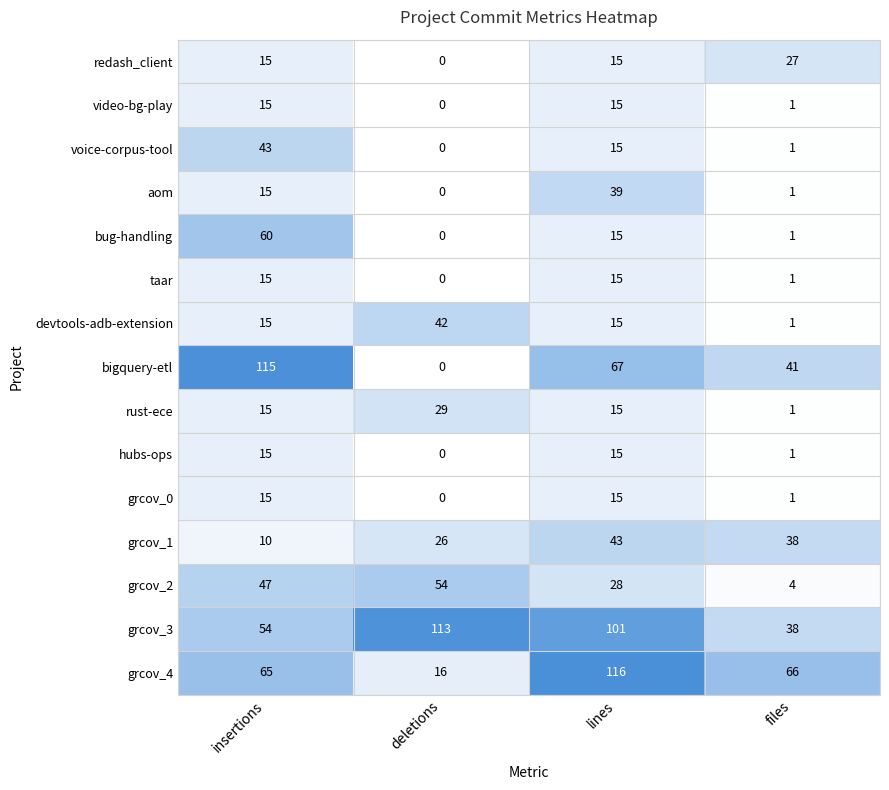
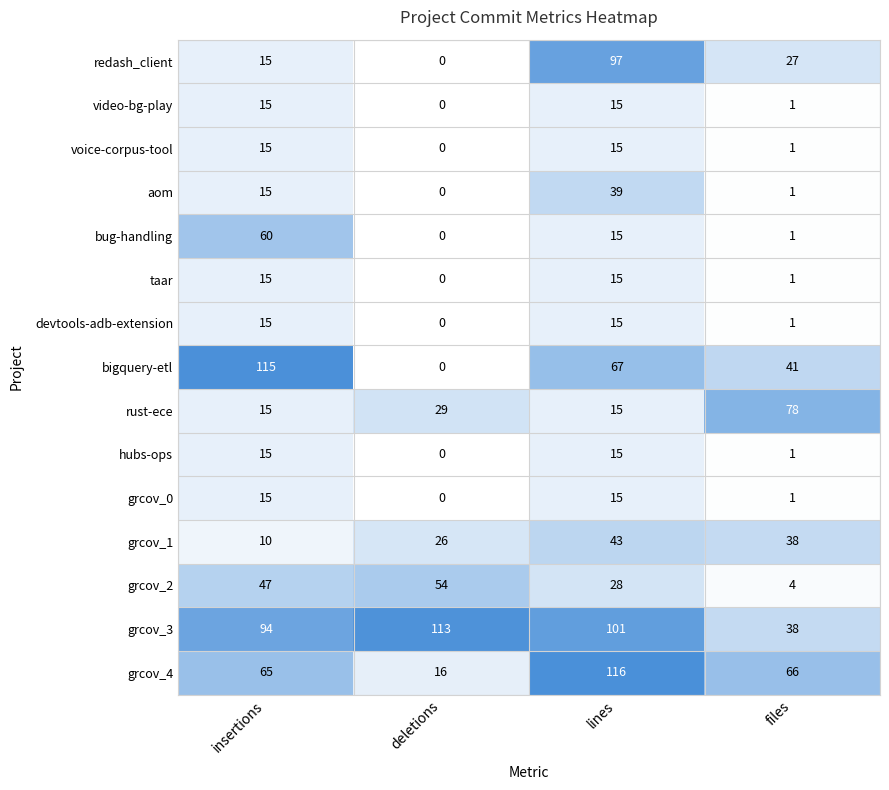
  {
    "redash_client": {
      "insertions": 15,
      "deletions": 0,
-     "lines": 15,
+     "lines": 97,
      "files": 27
    },
    "video-bg-play": {
      "insertions": 15,
      "deletions": 0,
      "lines": 15,
      "files": 1
    },
    "voice-corpus-tool": {
-     "insertions": 43,
+     "insertions": 15,
      "deletions": 0,
      "lines": 15,
      "files": 1
    },
    "aom": {
      "insertions": 15,
      "deletions": 0,
      "lines": 39,
      "files": 1
    },
    "bug-handling": {
      "insertions": 60,
      "deletions": 0,
      "lines": 15,
      "files": 1
    },
    "taar": {
      "insertions": 15,
      "deletions": 0,
      "lines": 15,
      "files": 1
    },
    "devtools-adb-extension": {
      "insertions": 15,
-     "deletions": 42,
+     "deletions": 0,
      "lines": 15,
      "files": 1
    },
    "bigquery-etl": {
      "insertions": 115,
      "deletions": 0,
      "lines": 67,
      "files": 41
    },
    "rust-ece": {
      "insertions": 15,
      "deletions": 29,
      "lines": 15,
-     "files": 1
+     "files": 78
    },
    "hubs-ops": {
      "insertions": 15,
      "deletions": 0,
      "lines": 15,
      "files": 1
    },
    "grcov_0": {
      "insertions": 15,
      "deletions": 0,
      "lines": 15,
      "files": 1
    },
    "grcov_1": {
      "insertions": 10,
      "deletions": 26,
      "lines": 43,
      "files": 38
    },
    "grcov_2": {
      "insertions": 47,
      "deletions": 54,
      "lines": 28,
      "files": 4
    },
    "grcov_3": {
-     "insertions": 54,
+     "insertions": 94,
      "deletions": 113,
      "lines": 101,
      "files": 38
    },
    "grcov_4": {
      "insertions": 65,
      "deletions": 16,
      "lines": 116,
      "files": 66
    }
  }
